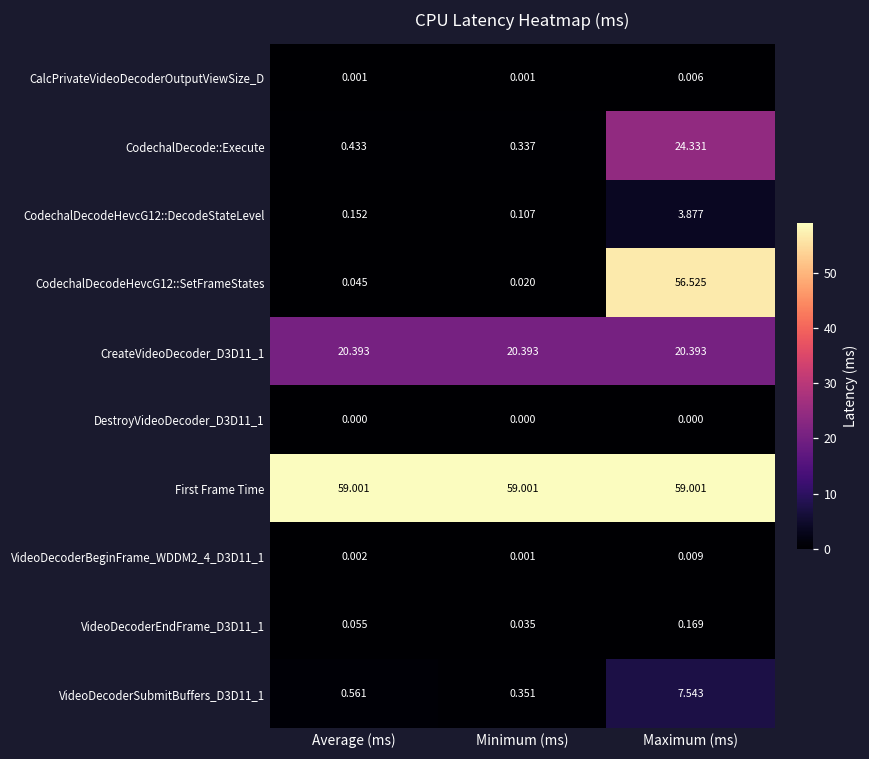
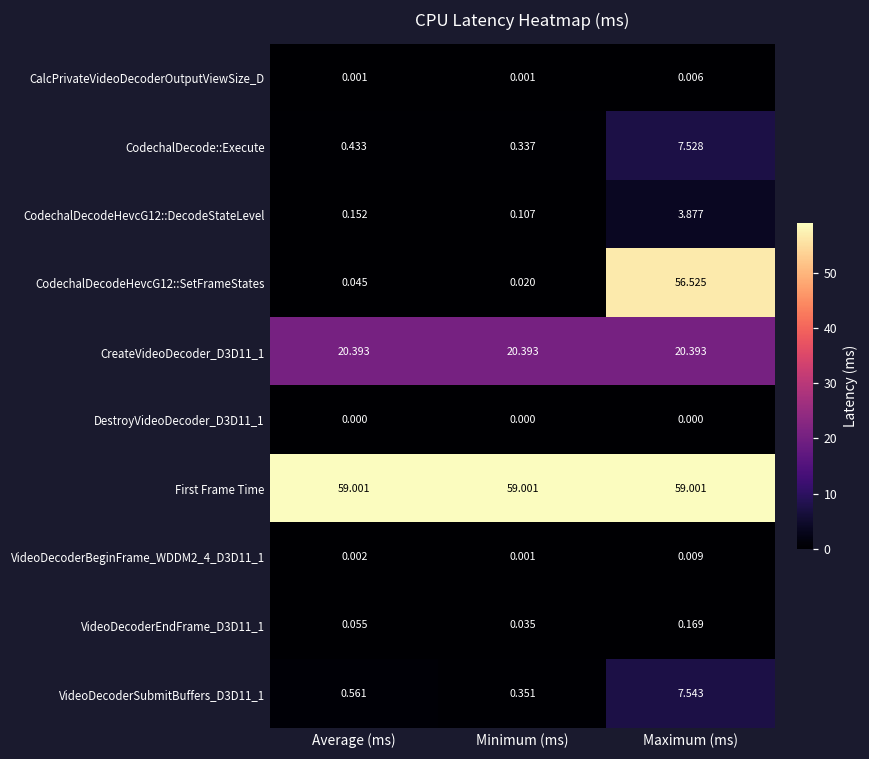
  {
    "CalcPrivateVideoDecoderOutputViewSize_D": {
      "Average (ms)": 0.001,
      "Minimum (ms)": 0.001,
      "Maximum (ms)": 0.006
    },
    "CodechalDecode::Execute": {
      "Average (ms)": 0.433,
      "Minimum (ms)": 0.337,
-     "Maximum (ms)": 24.331
+     "Maximum (ms)": 7.528
    },
    "CodechalDecodeHevcG12::DecodeStateLevel": {
      "Average (ms)": 0.152,
      "Minimum (ms)": 0.107,
      "Maximum (ms)": 3.877
    },
    "CodechalDecodeHevcG12::SetFrameStates": {
      "Average (ms)": 0.045,
      "Minimum (ms)": 0.020,
      "Maximum (ms)": 56.525
    },
    "CreateVideoDecoder_D3D11_1": {
      "Average (ms)": 20.393,
      "Minimum (ms)": 20.393,
      "Maximum (ms)": 20.393
    },
    "DestroyVideoDecoder_D3D11_1": {
      "Average (ms)": 0.000,
      "Minimum (ms)": 0.000,
      "Maximum (ms)": 0.000
    },
    "First Frame Time": {
      "Average (ms)": 59.001,
      "Minimum (ms)": 59.001,
      "Maximum (ms)": 59.001
    },
    "VideoDecoderBeginFrame_WDDM2_4_D3D11_1": {
      "Average (ms)": 0.002,
      "Minimum (ms)": 0.001,
      "Maximum (ms)": 0.009
    },
    "VideoDecoderEndFrame_D3D11_1": {
      "Average (ms)": 0.055,
      "Minimum (ms)": 0.035,
      "Maximum (ms)": 0.169
    },
    "VideoDecoderSubmitBuffers_D3D11_1": {
      "Average (ms)": 0.561,
      "Minimum (ms)": 0.351,
      "Maximum (ms)": 7.543
    }
  }
